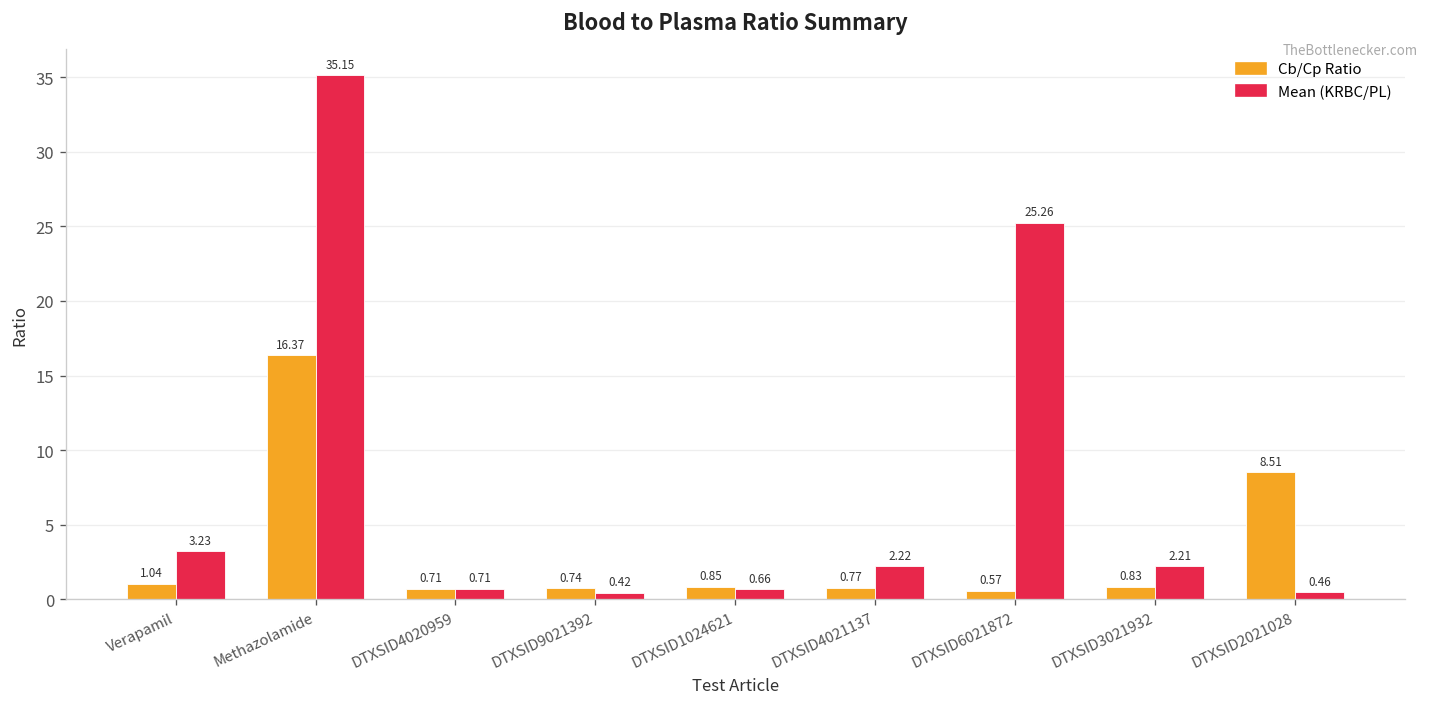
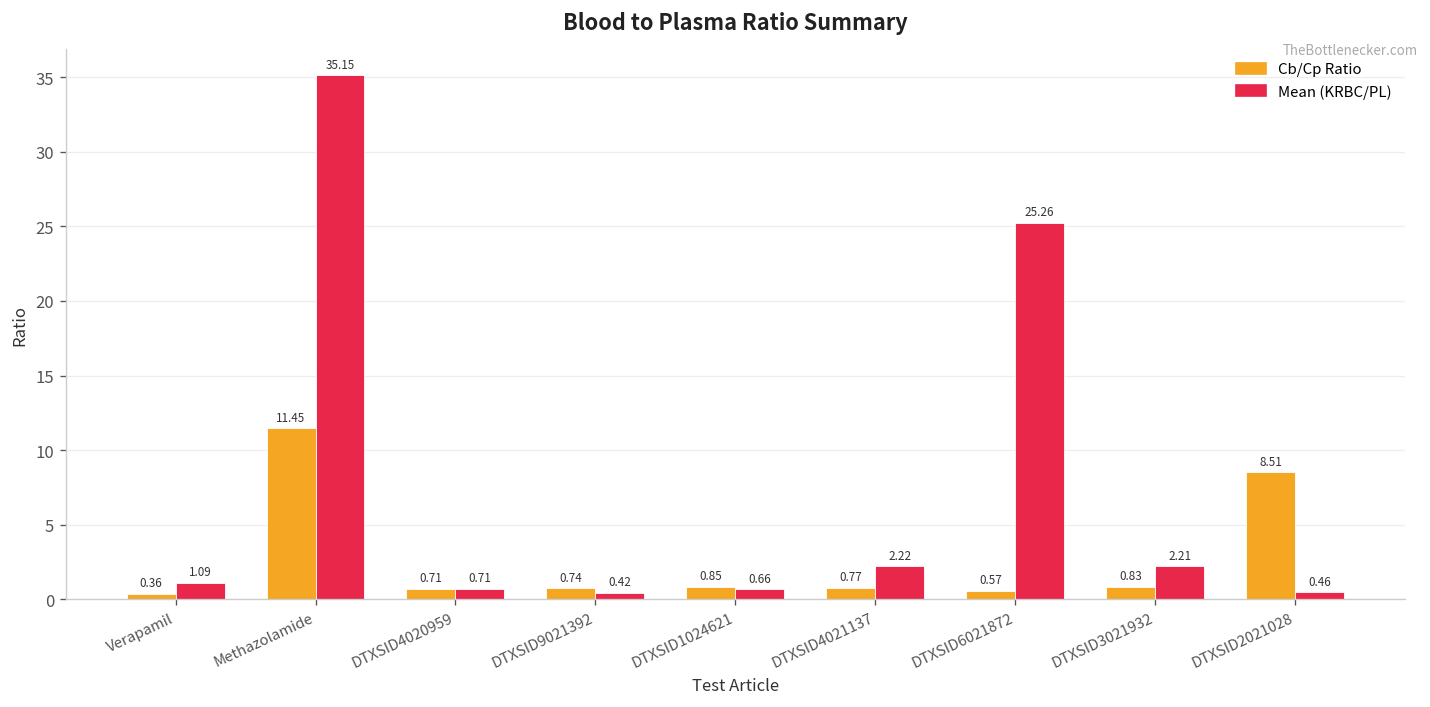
  {
    "Cb/Cp Ratio": {
-     "Verapamil": 1.04,
-     "Methazolamide": 16.37,
+     "Verapamil": 0.36,
+     "Methazolamide": 11.45,
      "DTXSID4020959": 0.71,
      "DTXSID9021392": 0.74,
      "DTXSID1024621": 0.85,
      "DTXSID4021137": 0.77,
      "DTXSID6021872": 0.57,
      "DTXSID3021932": 0.83,
      "DTXSID2021028": 8.51
    },
    "Mean (KRBC/PL)": {
-     "Verapamil": 3.23,
+     "Verapamil": 1.09,
      "Methazolamide": 35.15,
      "DTXSID4020959": 0.71,
      "DTXSID9021392": 0.42,
      "DTXSID1024621": 0.66,
      "DTXSID4021137": 2.22,
      "DTXSID6021872": 25.26,
      "DTXSID3021932": 2.21,
      "DTXSID2021028": 0.46
    }
  }
